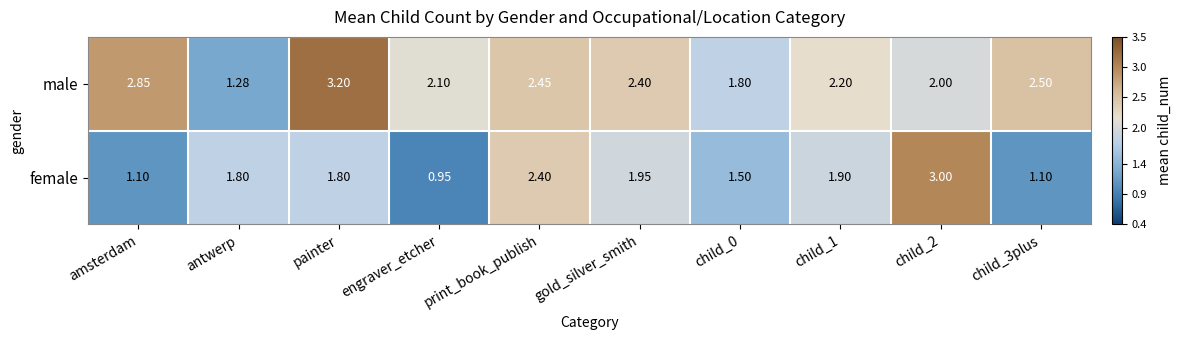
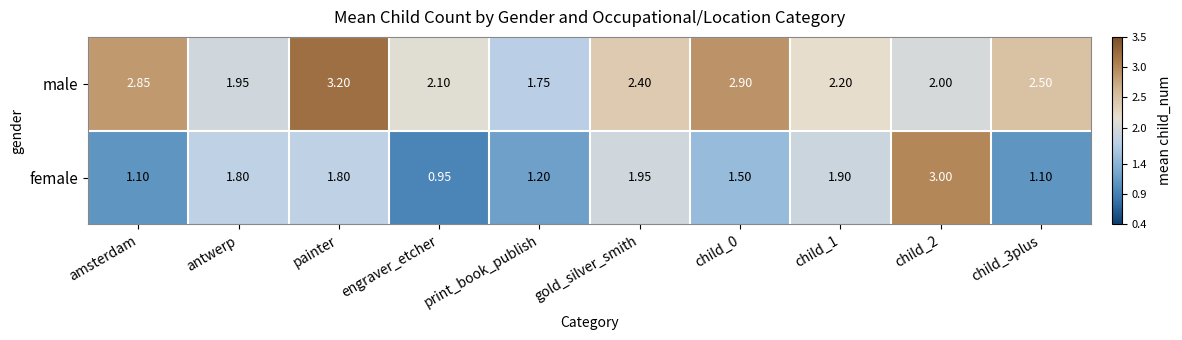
  {
    "male": {
      "amsterdam": 2.85,
-     "antwerp": 1.28,
+     "antwerp": 1.95,
      "painter": 3.20,
      "engraver_etcher": 2.10,
-     "print_book_publish": 2.45,
+     "print_book_publish": 1.75,
      "gold_silver_smith": 2.40,
-     "child_0": 1.80,
+     "child_0": 2.90,
      "child_1": 2.20,
      "child_2": 2.00,
      "child_3plus": 2.50
    },
    "female": {
      "amsterdam": 1.10,
      "antwerp": 1.80,
      "painter": 1.80,
      "engraver_etcher": 0.95,
-     "print_book_publish": 2.40,
+     "print_book_publish": 1.20,
      "gold_silver_smith": 1.95,
      "child_0": 1.50,
      "child_1": 1.90,
      "child_2": 3.00,
      "child_3plus": 1.10
    }
  }
